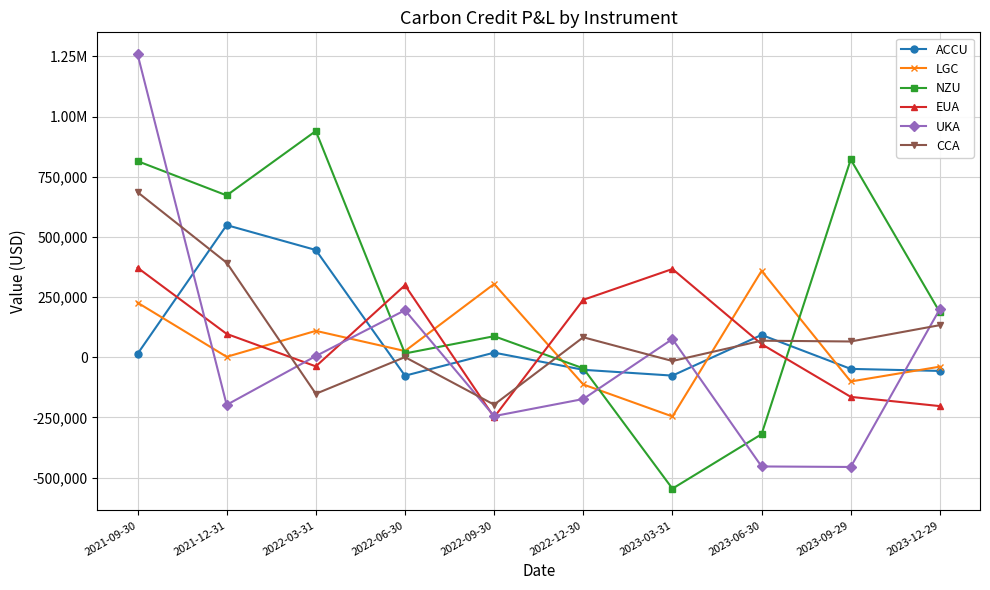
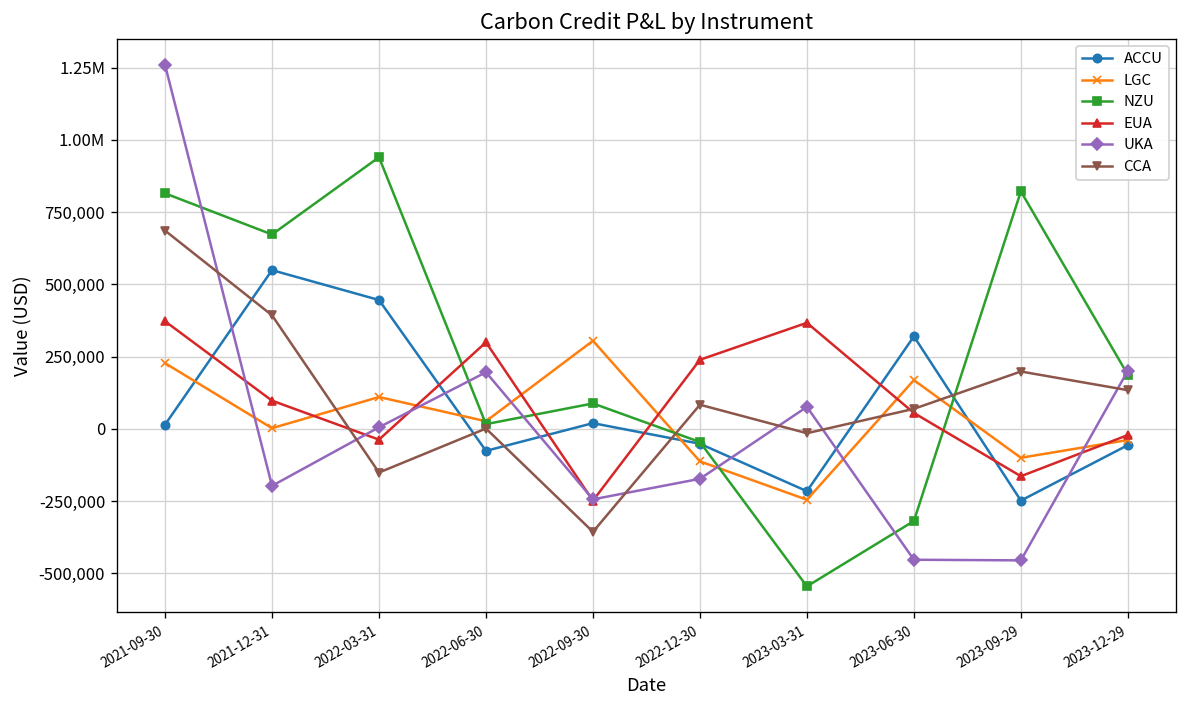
  {
    "ACCU": {
      "2021-09-30": "10,000",
      "2021-12-31": "550,000",
      "2022-03-31": "450,000",
      "2022-06-30": "-80,000",
      "2022-09-30": "20,000",
-     "2023-03-31": "-80,000",
-     "2023-06-30": "90,000",
-     "2023-09-29": "-50,000",
+     "2023-03-31": "-220,000",
+     "2023-06-30": "320,000",
+     "2023-09-29": "-250,000",
      "2023-12-29": "-60,000"
    },
    "LGC": {
      "2021-09-30": "230,000",
      "2021-12-31": "0",
      "2022-03-31": "110,000",
      "2022-09-30": "300,000",
      "2022-12-30": "-110,000",
      "2023-03-31": "-250,000",
-     "2023-06-30": "360,000",
+     "2023-06-30": "170,000",
      "2023-09-29": "-100,000",
      "2023-12-29": "-40,000"
    },
    "NZU": {
      "2021-09-30": "810,000",
      "2021-12-31": "670,000",
      "2022-03-31": "940,000",
      "2022-09-30": "90,000",
      "2023-03-31": "-550,000",
      "2023-06-30": "-320,000",
      "2023-09-29": "820,000",
      "2023-12-29": "190,000"
    },
    "EUA": {
      "2021-09-30": "370,000",
      "2021-12-31": "100,000",
      "2022-03-31": "-40,000",
      "2022-06-30": "300,000",
      "2022-12-30": "240,000",
      "2023-03-31": "370,000",
      "2023-06-30": "50,000",
      "2023-09-29": "-160,000",
-     "2023-12-29": "-200,000"
+     "2023-12-29": "-20,000"
    },
    "UKA": {
      "2021-09-30": "1,260,000",
      "2021-12-31": "-200,000",
      "2022-03-31": "10,000",
      "2022-06-30": "200,000",
      "2022-12-30": "-170,000",
      "2023-03-31": "80,000",
      "2023-06-30": "-450,000",
      "2023-09-29": "-460,000",
      "2023-12-29": "200,000"
    },
    "CCA": {
      "2021-09-30": "690,000",
      "2021-12-31": "390,000",
      "2022-03-31": "-150,000",
      "2022-06-30": "0",
-     "2022-09-30": "-200,000",
+     "2022-09-30": "-360,000",
      "2022-12-30": "80,000",
      "2023-03-31": "-20,000",
      "2023-06-30": "70,000",
-     "2023-09-29": "70,000",
+     "2023-09-29": "200,000",
      "2023-12-29": "130,000"
    }
  }
